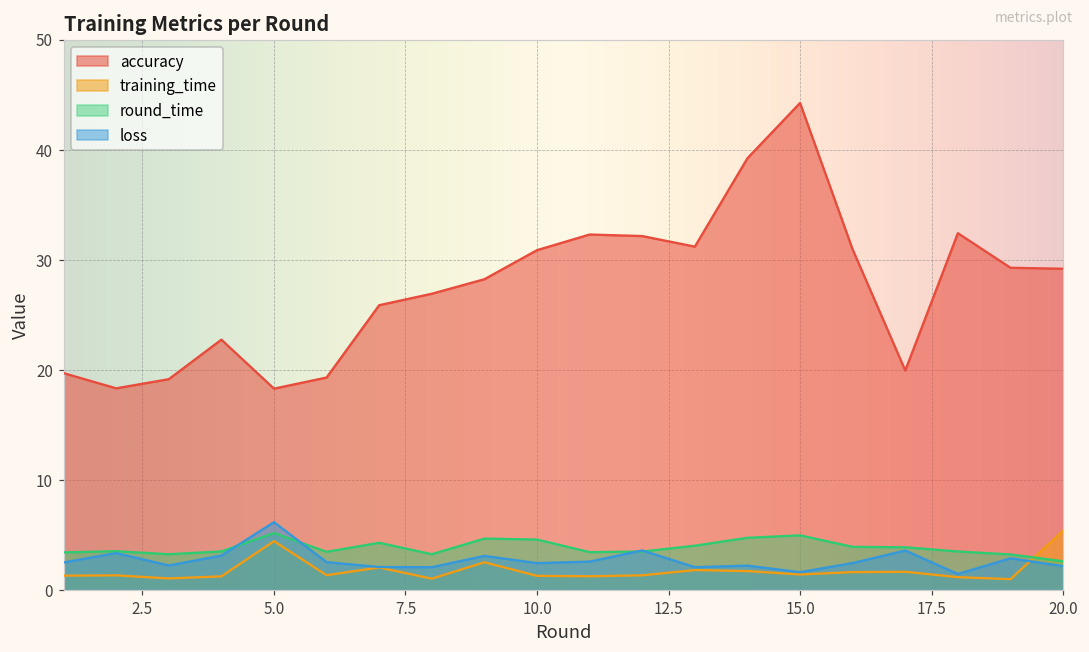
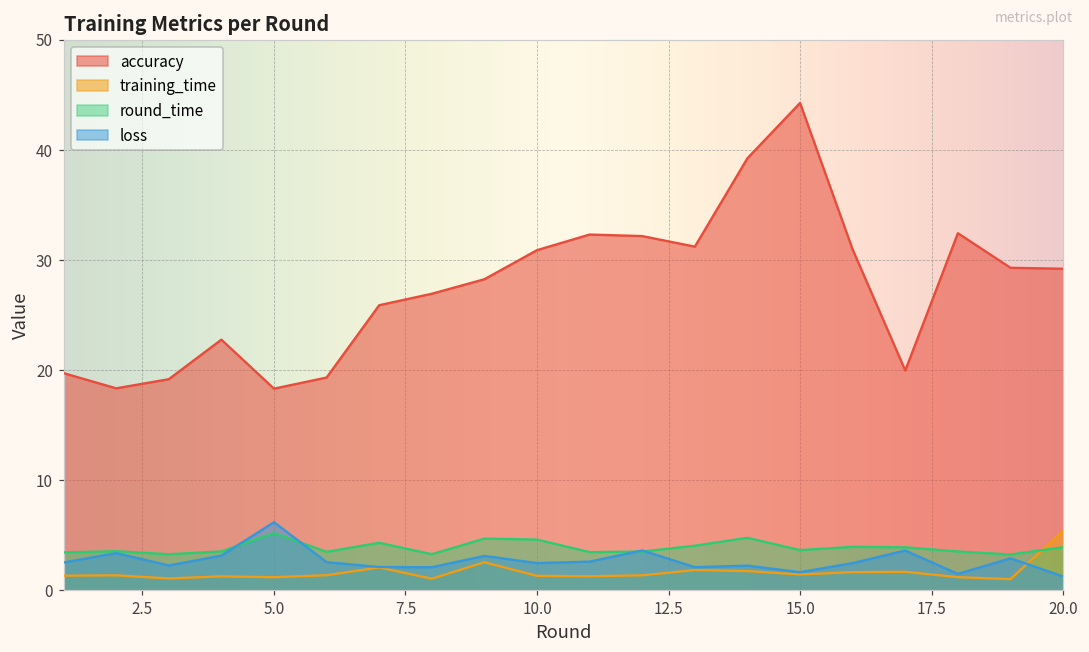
  {
    "accuracy": {
      "5.0": 18.3,
      "10.0": 30.9,
      "15.0": 44.3,
      "20.0": 29.2
    },
    "training_time": {
-     "5.0": 4.4,
+     "5.0": 1.2,
      "10.0": 1.3,
      "20.0": 5.4
    },
    "round_time": {
      "5.0": 5.2,
      "10.0": 4.6,
-     "15.0": 5.0,
-     "20.0": 2.6
+     "15.0": 3.6,
+     "20.0": 3.9
    },
    "loss": {
      "5.0": 6.2,
      "10.0": 2.5,
-     "20.0": 2.2
+     "20.0": 1.2
    }
  }
